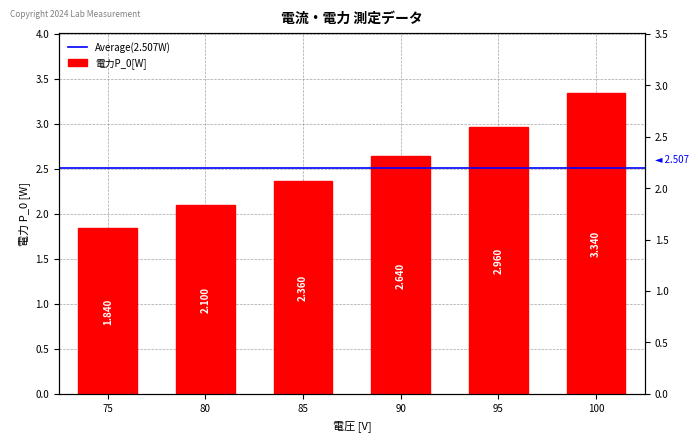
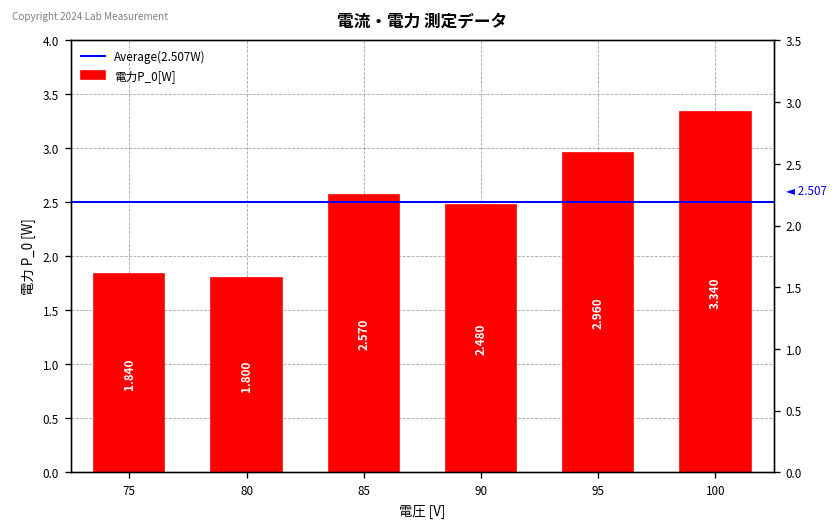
  {
    "75": 1.840,
-   "80": 2.100,
-   "85": 2.360,
-   "90": 2.640,
+   "80": 1.800,
+   "85": 2.570,
+   "90": 2.480,
    "95": 2.960,
    "100": 3.340
  }
